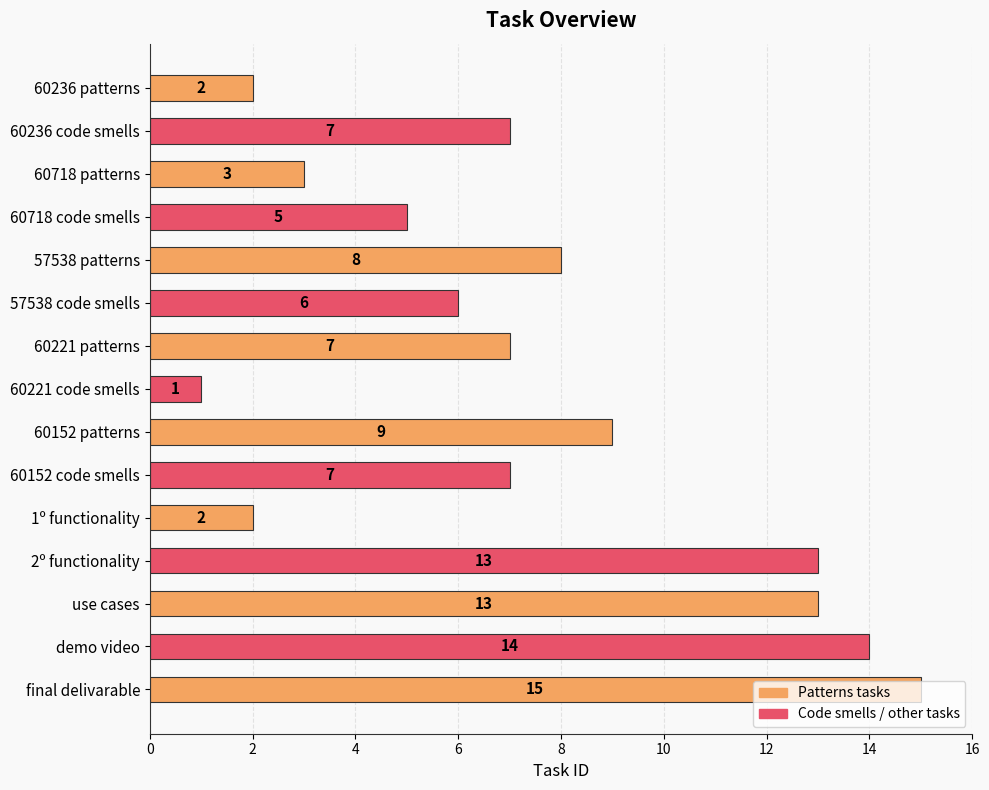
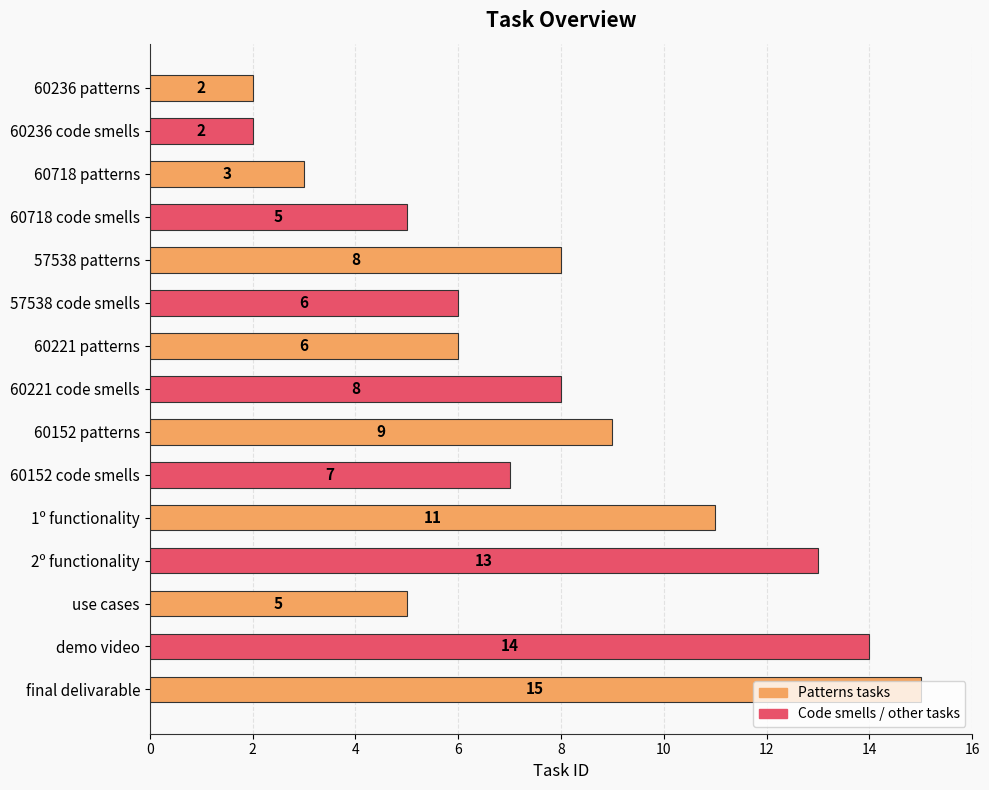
  {
    "60236 patterns": 2,
-   "60236 code smells": 7,
+   "60236 code smells": 2,
    "60718 patterns": 3,
    "60718 code smells": 5,
    "57538 patterns": 8,
    "57538 code smells": 6,
-   "60221 patterns": 7,
-   "60221 code smells": 1,
+   "60221 patterns": 6,
+   "60221 code smells": 8,
    "60152 patterns": 9,
    "60152 code smells": 7,
-   "1º functionality": 2,
+   "1º functionality": 11,
    "2º functionality": 13,
-   "use cases": 13,
+   "use cases": 5,
    "demo video": 14
  }
